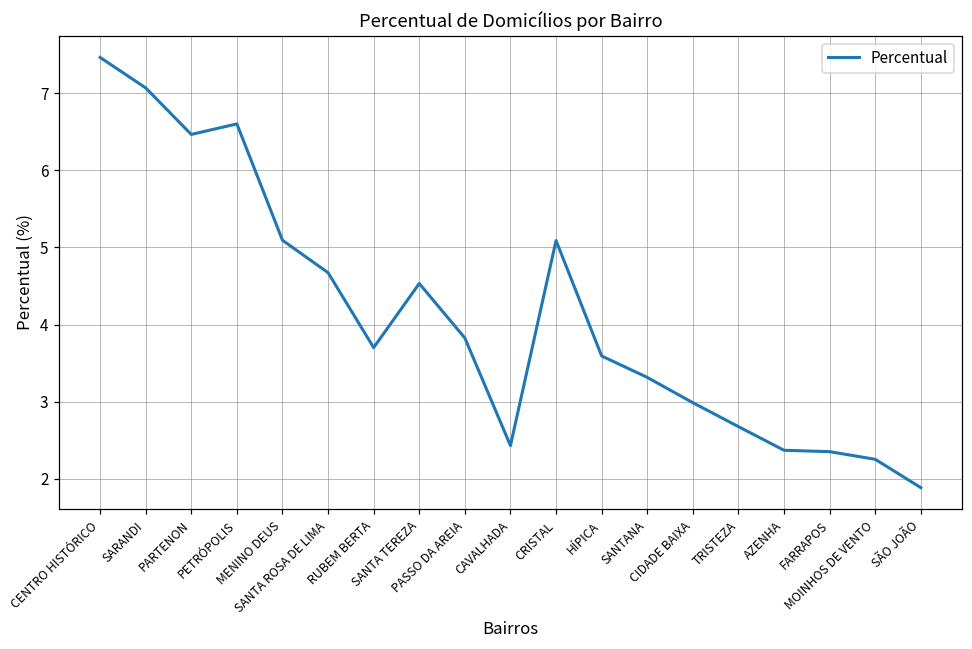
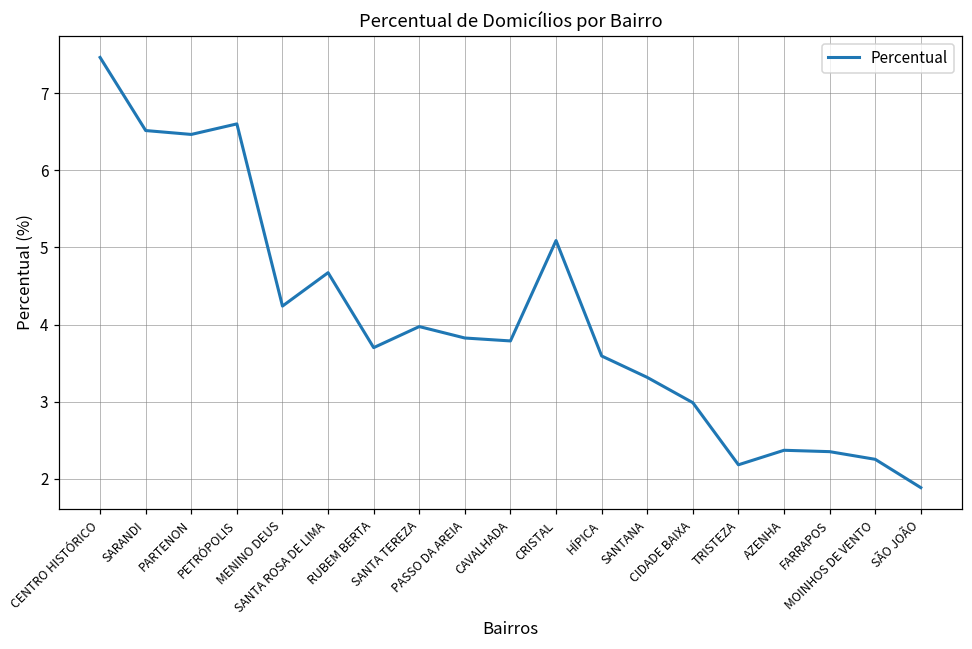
  {
    "CENTRO HISTÓRICO": 7.5,
-   "SARANDI": 7.1,
+   "SARANDI": 6.5,
    "PARTENON": 6.5,
    "PETRÓPOLIS": 6.6,
-   "MENINO DEUS": 5.1,
+   "MENINO DEUS": 4.2,
    "SANTA ROSA DE LIMA": 4.7,
    "RUBEM BERTA": 3.7,
-   "SANTA TEREZA": 4.5,
+   "SANTA TEREZA": 4.0,
    "PASSO DA AREIA": 3.8,
-   "CAVALHADA": 2.4,
+   "CAVALHADA": 3.8,
    "CRISTAL": 5.1,
    "HÍPICA": 3.6,
    "SANTANA": 3.3,
    "CIDADE BAIXA": 3.0,
-   "TRISTEZA": 2.7,
+   "TRISTEZA": 2.2,
    "AZENHA": 2.4,
    "FARRAPOS": 2.4,
    "MOINHOS DE VENTO": 2.3,
    "SÃO JOÃO": 1.9
  }
